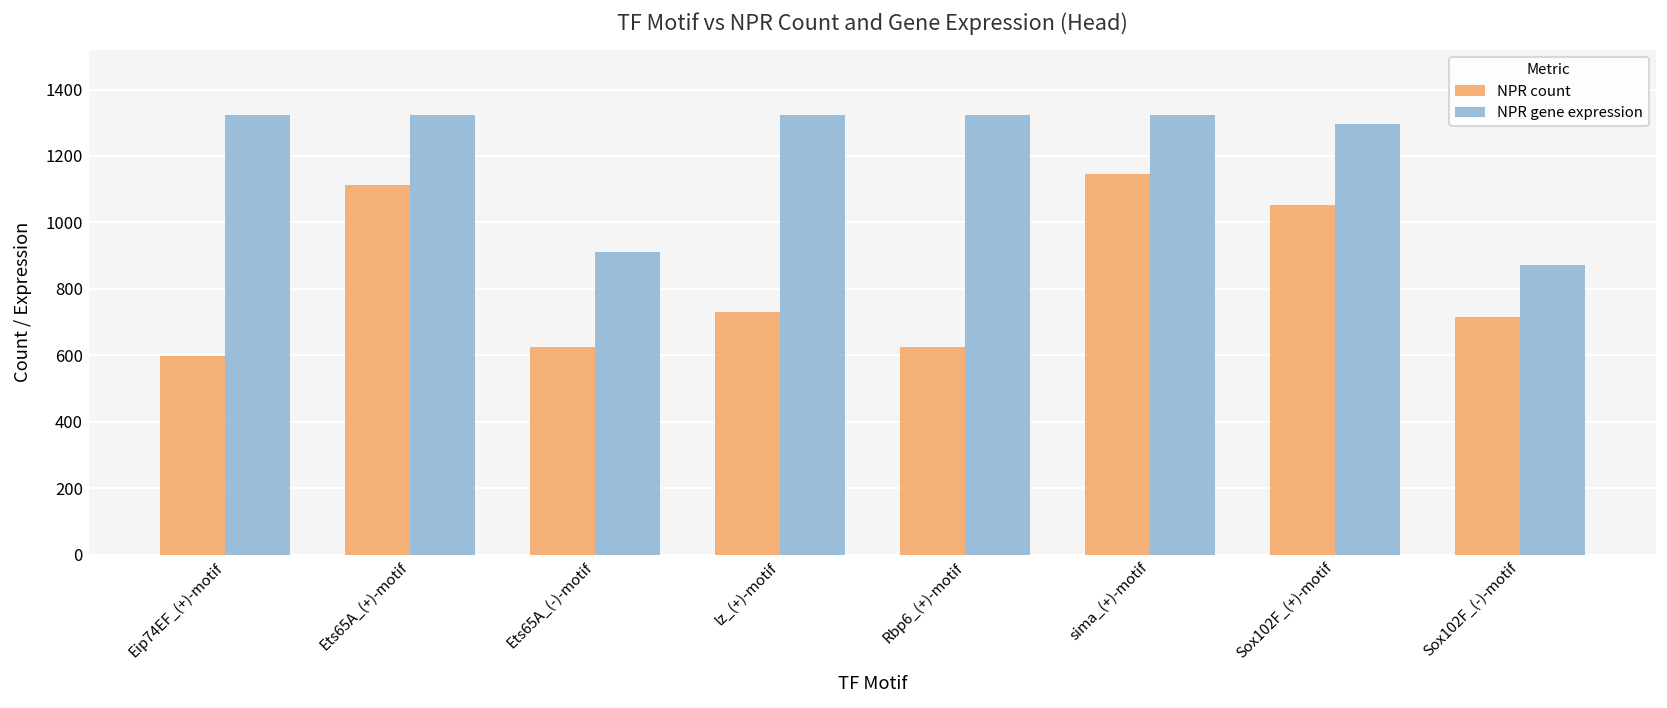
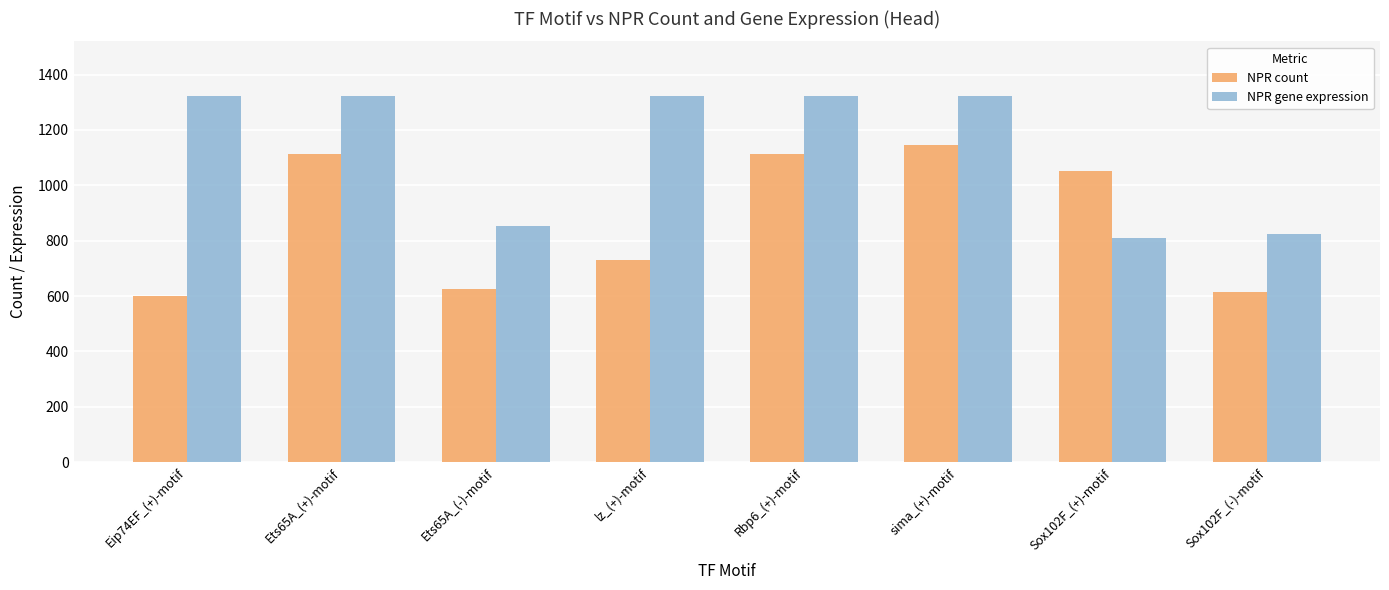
  {
    "NPR count": {
      "Eip74EF_(+)-motif": 600,
      "Ets65A_(+)-motif": 1110,
      "Ets65A_(-)-motif": 630,
      "lz_(+)-motif": 730,
-     "Rbp6_(+)-motif": 620,
+     "Rbp6_(+)-motif": 1110,
      "sima_(+)-motif": 1150,
      "Sox102F_(+)-motif": 1050,
-     "Sox102F_(-)-motif": 720
+     "Sox102F_(-)-motif": 620
    },
    "NPR gene expression": {
      "Eip74EF_(+)-motif": 1320,
      "Ets65A_(+)-motif": 1320,
-     "Ets65A_(-)-motif": 910,
+     "Ets65A_(-)-motif": 850,
      "lz_(+)-motif": 1320,
      "Rbp6_(+)-motif": 1320,
      "sima_(+)-motif": 1320,
-     "Sox102F_(+)-motif": 1300,
-     "Sox102F_(-)-motif": 870
+     "Sox102F_(+)-motif": 810,
+     "Sox102F_(-)-motif": 820
    }
  }
